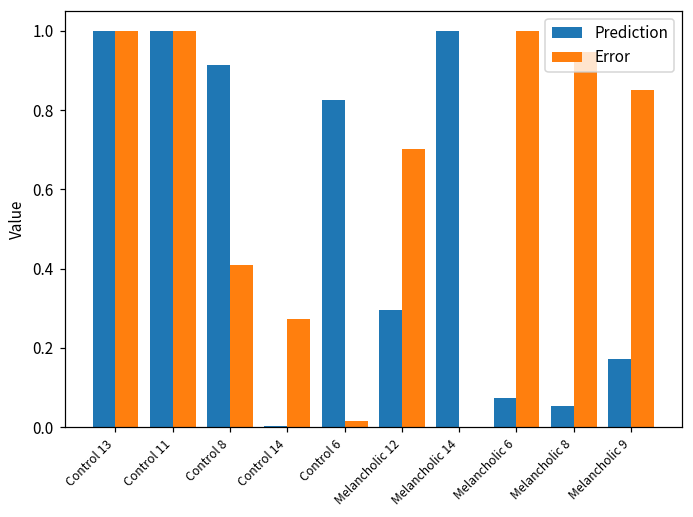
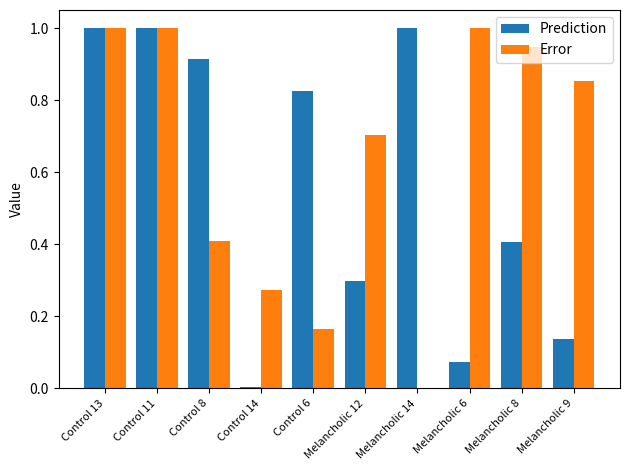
  {
    "Prediction": {
      "Control 13": 1.00,
      "Control 11": 1.00,
      "Control 8": 0.91,
      "Control 6": 0.83,
      "Melancholic 12": 0.30,
      "Melancholic 14": 1.00,
      "Melancholic 6": 0.07,
-     "Melancholic 8": 0.05,
-     "Melancholic 9": 0.17
+     "Melancholic 8": 0.41,
+     "Melancholic 9": 0.14
    },
    "Error": {
      "Control 13": 1.00,
      "Control 11": 1.00,
      "Control 8": 0.41,
      "Control 14": 0.27,
-     "Control 6": 0.02,
+     "Control 6": 0.16,
      "Melancholic 12": 0.70,
      "Melancholic 6": 1.00,
      "Melancholic 9": 0.85
    }
  }
